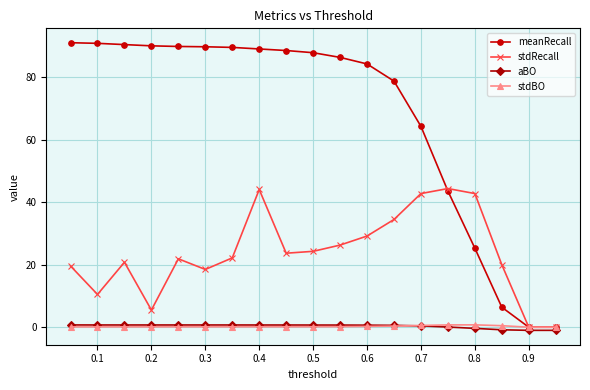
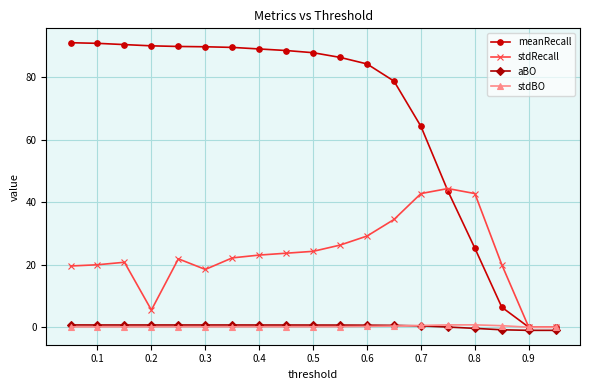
  {
    "stdRecall": {
-     "0.1": 11,
+     "0.1": 20,
      "0.2": 6,
      "0.3": 19,
-     "0.4": 44,
+     "0.4": 23,
      "0.5": 24,
      "0.6": 29,
      "0.7": 43,
      "0.8": 43
    },
    "stdBO": {
      "0.8": 1
    }
  }
